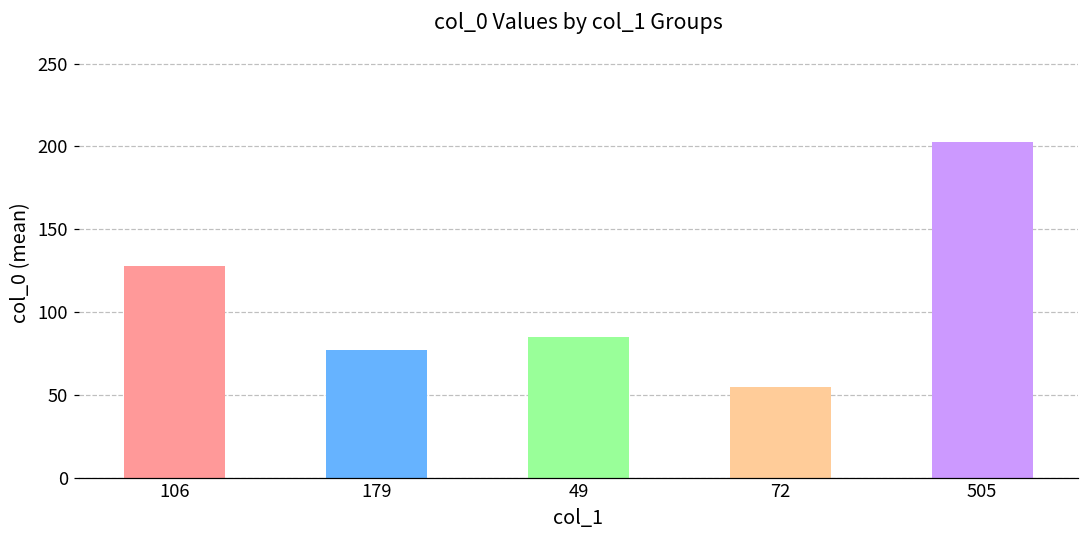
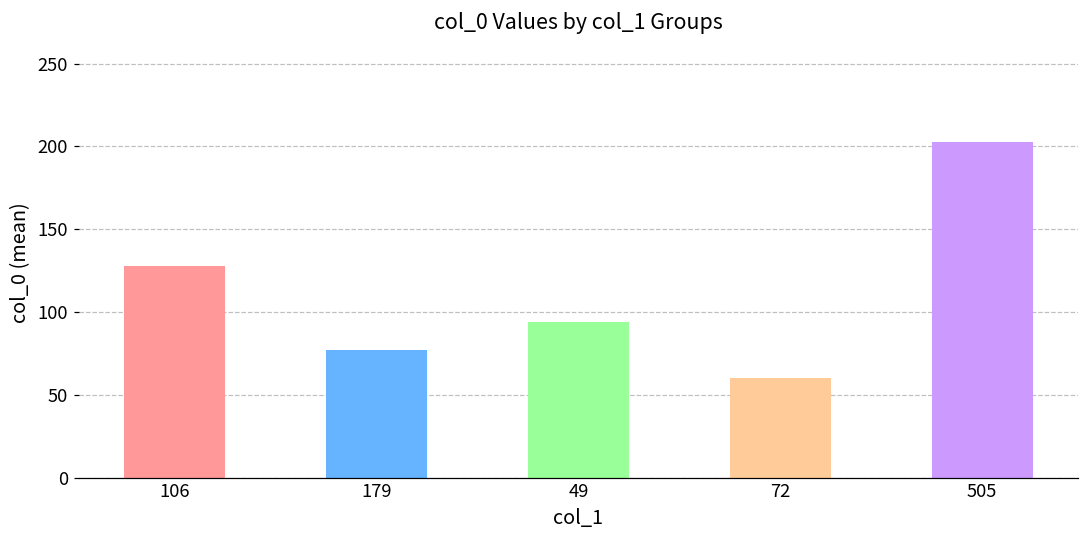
  {
    "106": 128,
    "179": 78,
-   "49": 85,
-   "72": 55,
+   "49": 94,
+   "72": 61,
    "505": 203
  }
